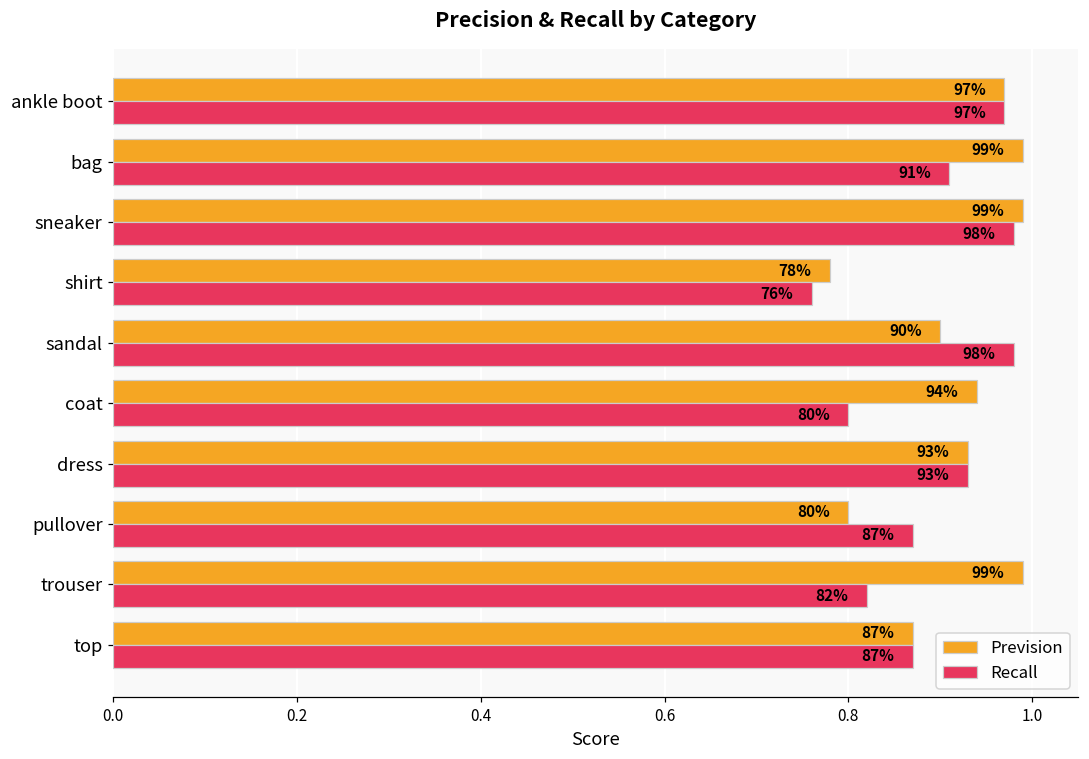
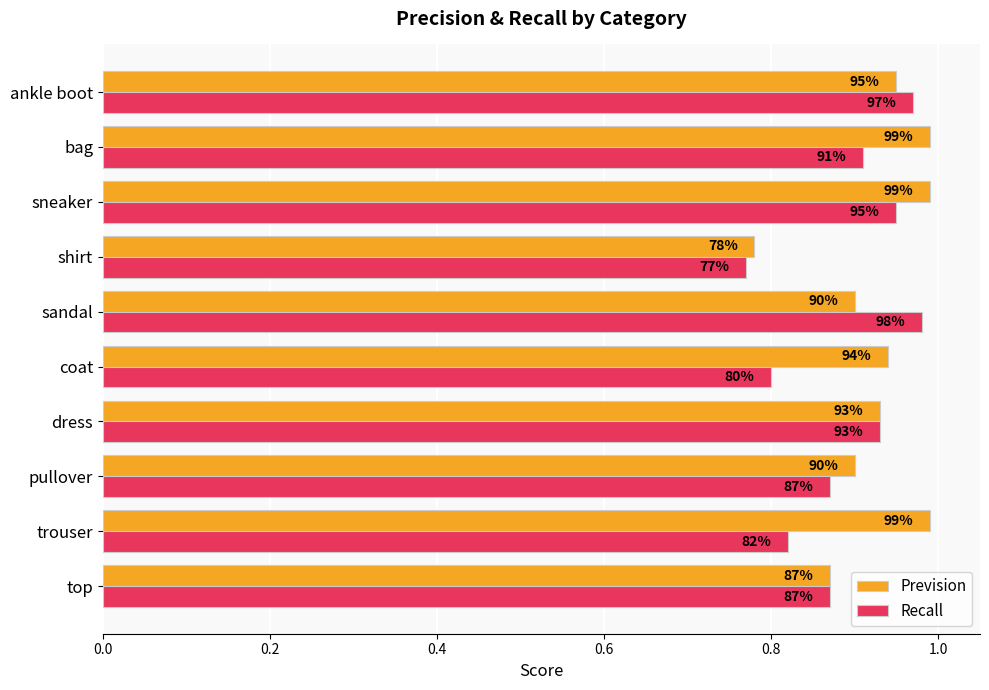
  {
    "Prevision": {
-     "ankle boot": "97%",
+     "ankle boot": "95%",
      "bag": "99%",
      "sneaker": "99%",
      "shirt": "78%",
      "sandal": "90%",
      "coat": "94%",
      "dress": "93%",
-     "pullover": "80%",
+     "pullover": "90%",
      "trouser": "99%",
      "top": "87%"
    },
    "Recall": {
      "ankle boot": "97%",
      "bag": "91%",
-     "sneaker": "98%",
-     "shirt": "76%",
+     "sneaker": "95%",
+     "shirt": "77%",
      "sandal": "98%",
      "coat": "80%",
      "dress": "93%",
      "pullover": "87%",
      "trouser": "82%",
      "top": "87%"
    }
  }
